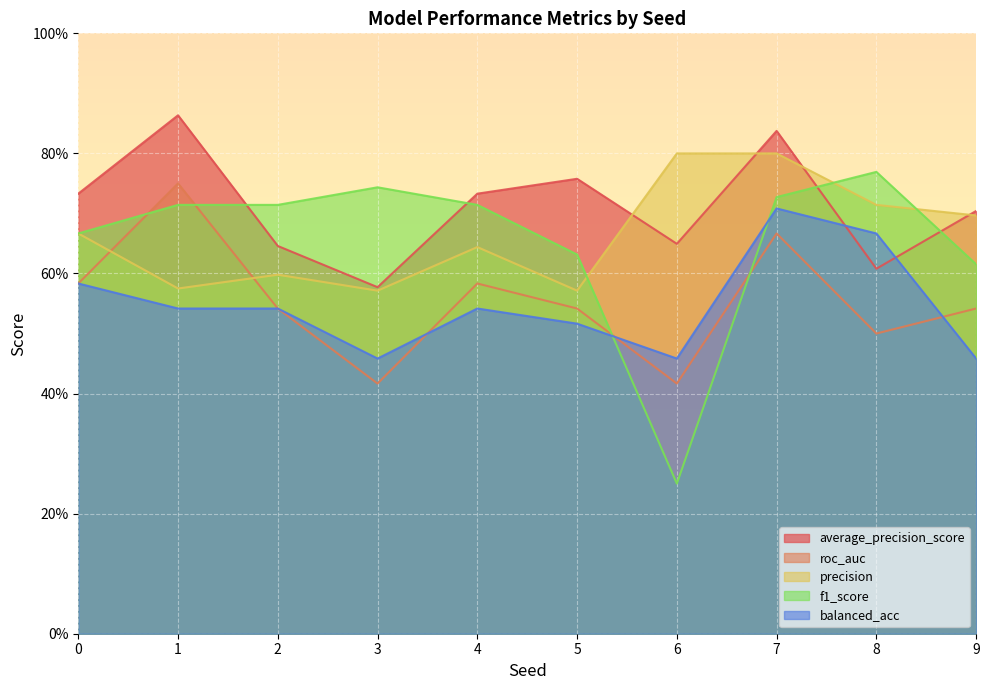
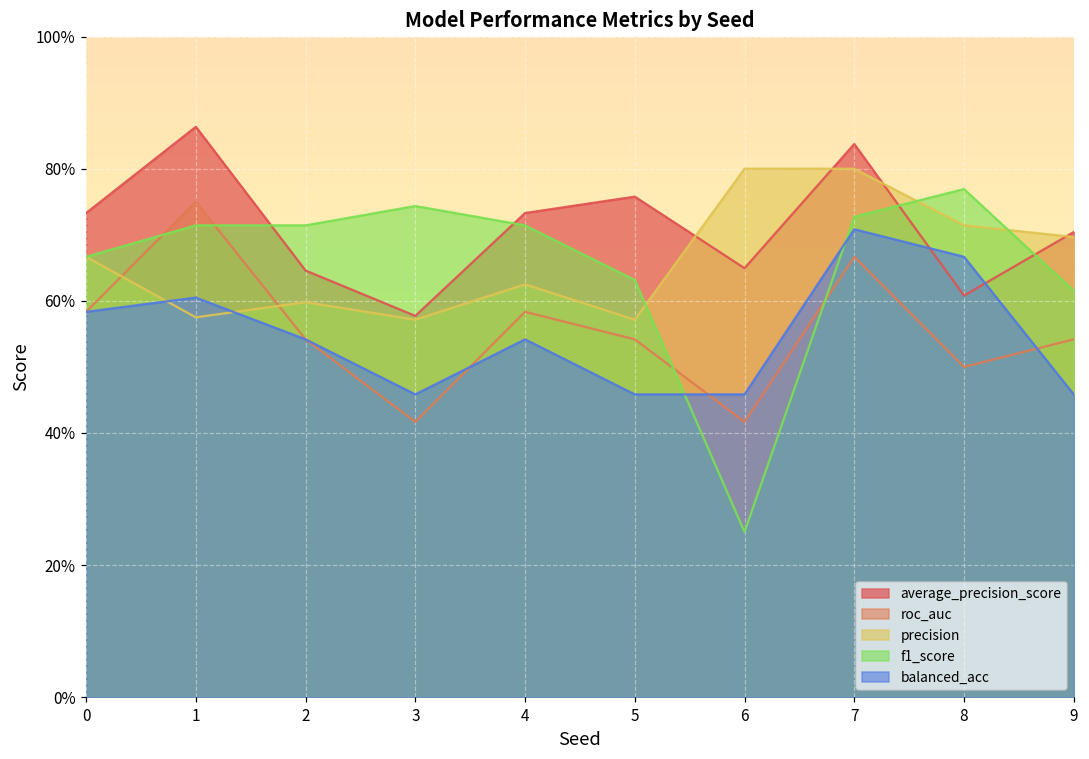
  {
    "precision": {
      "1": "57%",
      "2": "60%",
      "3": "57%",
-     "4": "64%",
+     "4": "63%",
      "5": "57%",
      "6": "80%",
      "7": "80%",
      "8": "71%",
      "9": "70%"
    },
    "f1_score": {
      "1": "71%",
      "2": "71%",
      "3": "74%",
      "4": "71%",
      "5": "63%",
      "6": "25%",
      "7": "73%",
      "8": "77%",
      "9": "62%"
    },
    "balanced_acc": {
-     "1": "54%",
+     "1": "60%",
      "3": "46%",
      "4": "54%",
-     "5": "52%",
+     "5": "46%",
      "6": "46%",
      "7": "71%",
      "8": "67%",
      "9": "46%"
    }
  }
